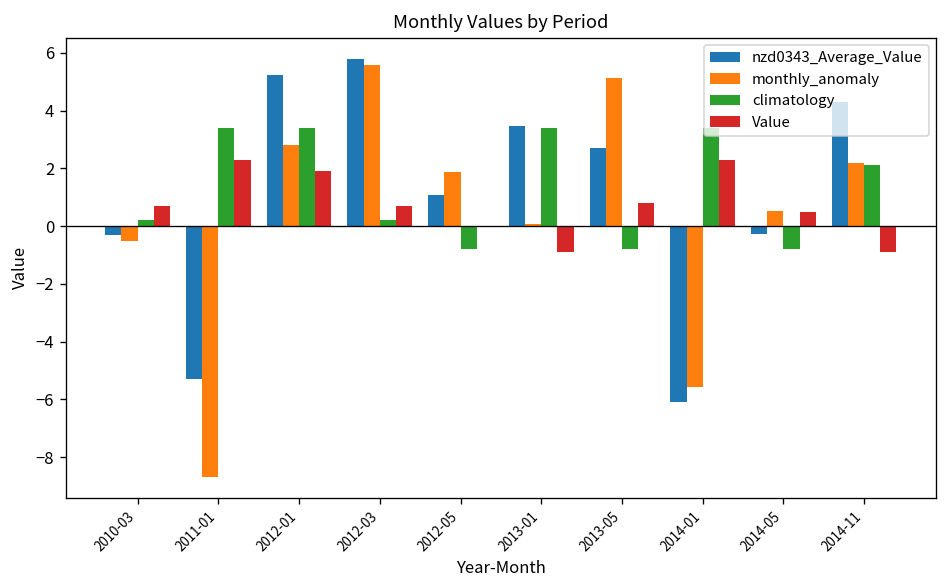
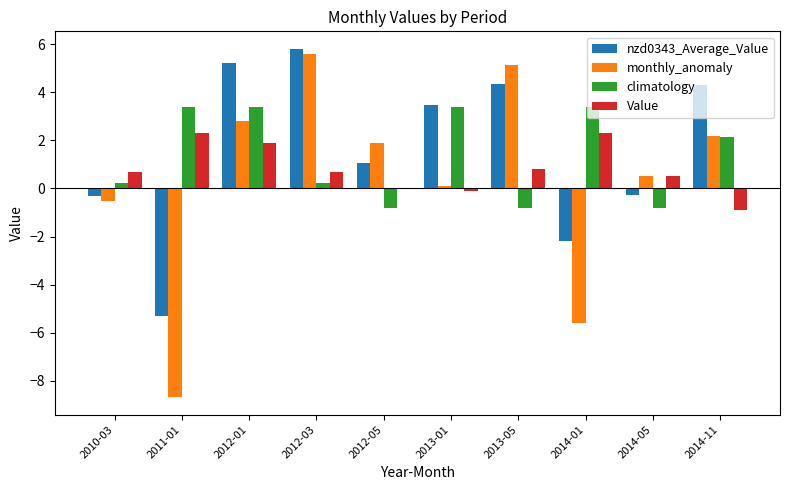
  {
    "nzd0343_Average_Value": {
      "2010-03": -0.3,
      "2011-01": -5.3,
      "2012-01": 5.2,
      "2012-03": 5.8,
      "2012-05": 1.1,
      "2013-01": 3.5,
-     "2013-05": 2.7,
-     "2014-01": -6.1,
+     "2013-05": 4.3,
+     "2014-01": -2.2,
      "2014-05": -0.3
    },
    "monthly_anomaly": {
      "2010-03": -0.5,
      "2011-01": -8.7,
      "2012-01": 2.8,
      "2012-03": 5.6,
      "2012-05": 1.9,
      "2013-05": 5.1,
      "2014-01": -5.6,
      "2014-05": 0.5,
      "2014-11": 2.2
    },
    "climatology": {
      "2010-03": 0.2,
      "2011-01": 3.4,
      "2012-01": 3.4,
      "2012-03": 0.2,
      "2012-05": -0.8,
      "2013-01": 3.4,
      "2013-05": -0.8,
      "2014-05": -0.8,
      "2014-11": 2.1
    },
    "Value": {
      "2010-03": 0.7,
      "2011-01": 2.3,
      "2012-01": 1.9,
      "2012-03": 0.7,
      "2012-05": 0.0,
-     "2013-01": -0.9,
+     "2013-01": -0.1,
      "2013-05": 0.8,
      "2014-01": 2.3,
      "2014-05": 0.5,
      "2014-11": -0.9
    }
  }
